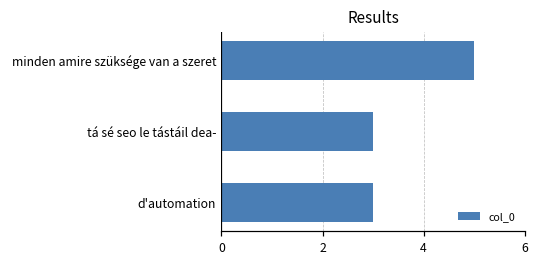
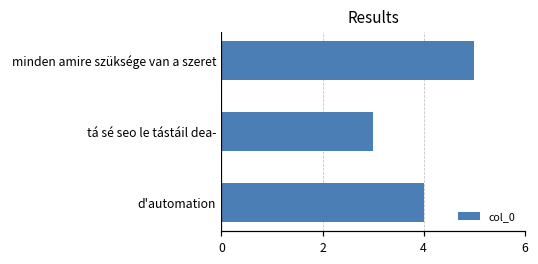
  {
    "minden amire szüksége van a szeret": 5,
    "tá sé seo le tástáil dea-": 3,
-   "d'automation": 3
+   "d'automation": 4
  }
